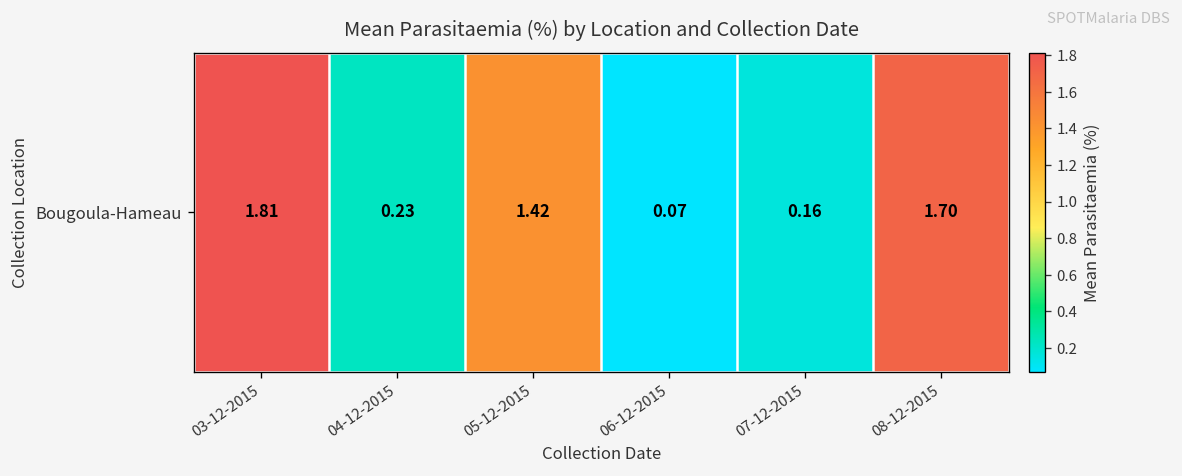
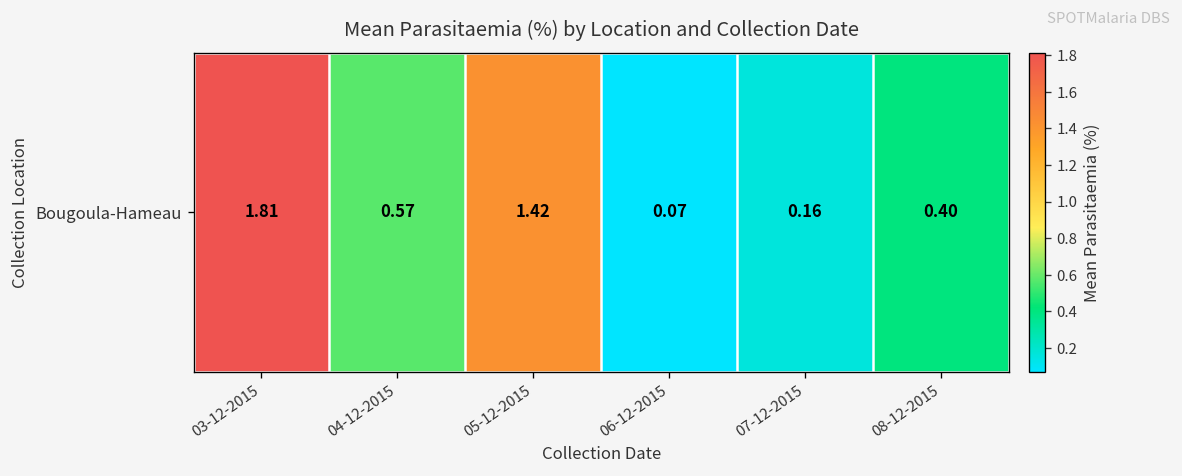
  {
    "Bougoula-Hameau": {
      "03-12-2015": 1.81,
-     "04-12-2015": 0.23,
+     "04-12-2015": 0.57,
      "05-12-2015": 1.42,
      "06-12-2015": 0.07,
      "07-12-2015": 0.16,
-     "08-12-2015": 1.70
+     "08-12-2015": 0.40
    }
  }
